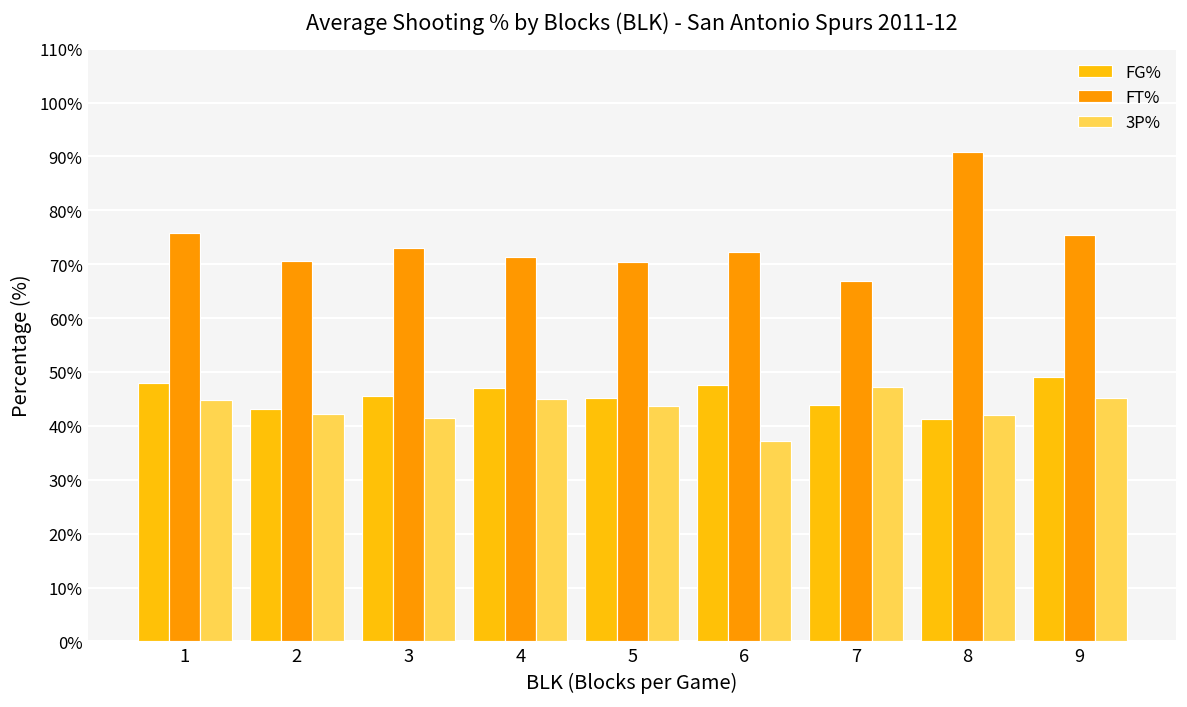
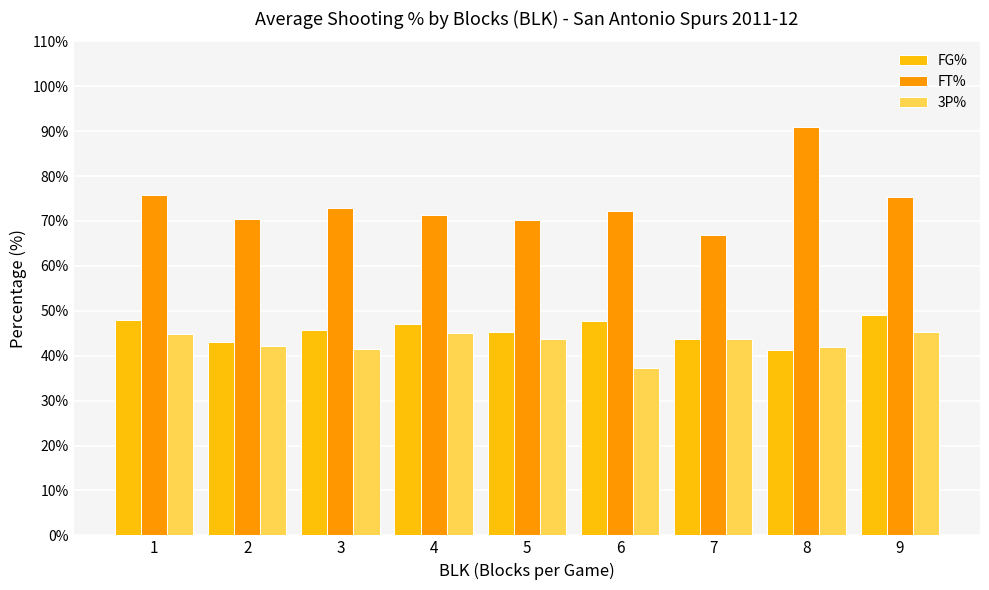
  {
    "3P%": {
      "1": "45%",
      "2": "42%",
      "3": "41%",
      "4": "45%",
      "5": "44%",
      "6": "37%",
-     "7": "47%",
+     "7": "44%",
      "8": "42%",
      "9": "45%"
    }
  }
